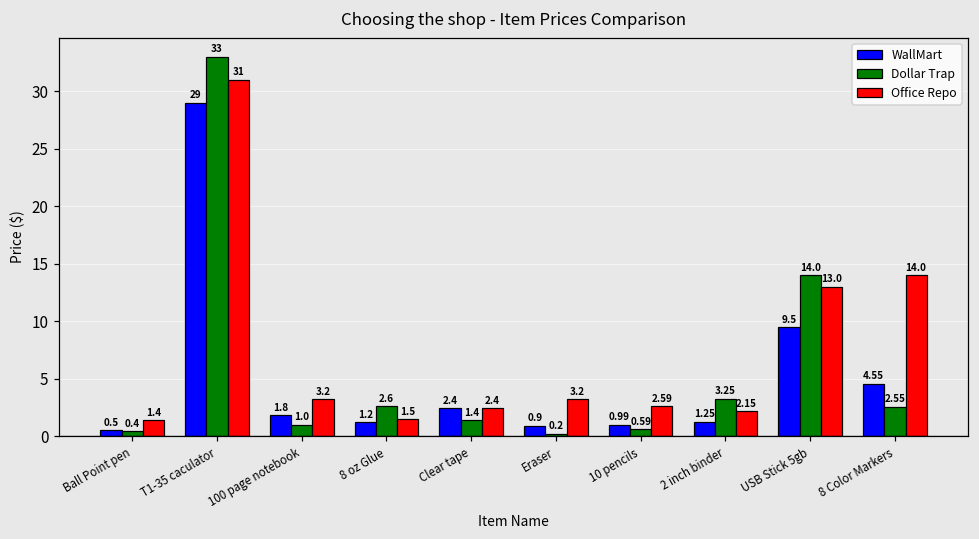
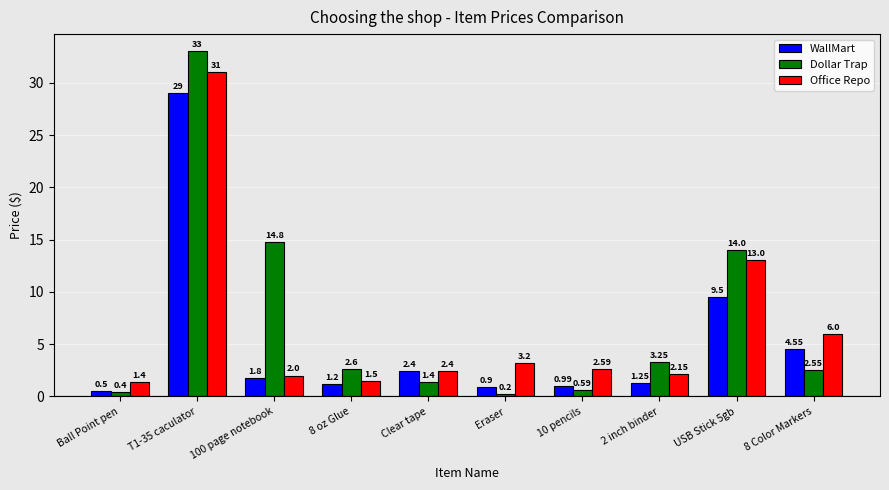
  {
    "WallMart": {
      "Ball Point pen": 0.5,
      "T1-35 caculator": 29,
      "100 page notebook": 1.8,
      "8 oz Glue": 1.2,
      "Clear tape": 2.4,
      "Eraser": 0.9,
      "10 pencils": 0.99,
      "2 inch binder": 1.25,
      "USB Stick 5gb": 9.5,
      "8 Color Markers": 4.55
    },
    "Dollar Trap": {
      "Ball Point pen": 0.4,
      "T1-35 caculator": 33,
-     "100 page notebook": 1.0,
+     "100 page notebook": 14.8,
      "8 oz Glue": 2.6,
      "Clear tape": 1.4,
      "Eraser": 0.2,
      "10 pencils": 0.59,
      "2 inch binder": 3.25,
      "USB Stick 5gb": 14.0,
      "8 Color Markers": 2.55
    },
    "Office Repo": {
      "Ball Point pen": 1.4,
      "T1-35 caculator": 31,
-     "100 page notebook": 3.2,
+     "100 page notebook": 2.0,
      "8 oz Glue": 1.5,
      "Clear tape": 2.4,
      "Eraser": 3.2,
      "10 pencils": 2.59,
      "2 inch binder": 2.15,
      "USB Stick 5gb": 13.0,
-     "8 Color Markers": 14.0
+     "8 Color Markers": 6.0
    }
  }
